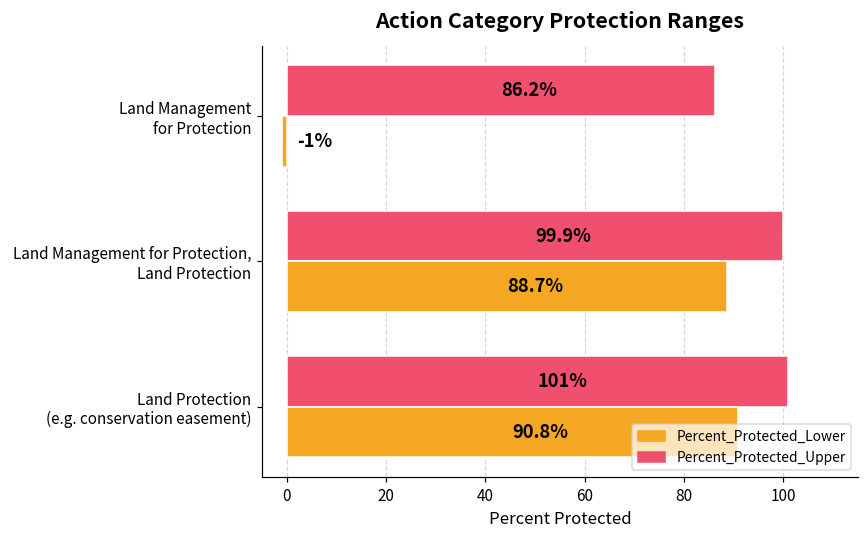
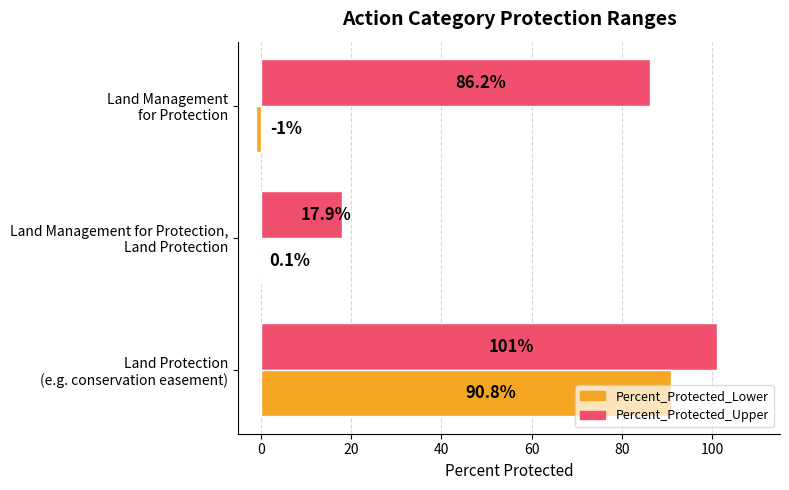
  {
    "Percent_Protected_Upper": {
      "Land Management for Protection": "86.2%",
-     "Land Management for Protection, Land Protection": "99.9%",
+     "Land Management for Protection, Land Protection": "17.9%",
      "Land Protection (e.g. conservation easement)": "101%"
    },
    "Percent_Protected_Lower": {
      "Land Management for Protection": "-1%",
-     "Land Management for Protection, Land Protection": "88.7%"
+     "Land Management for Protection, Land Protection": "0.1%"
    }
  }
